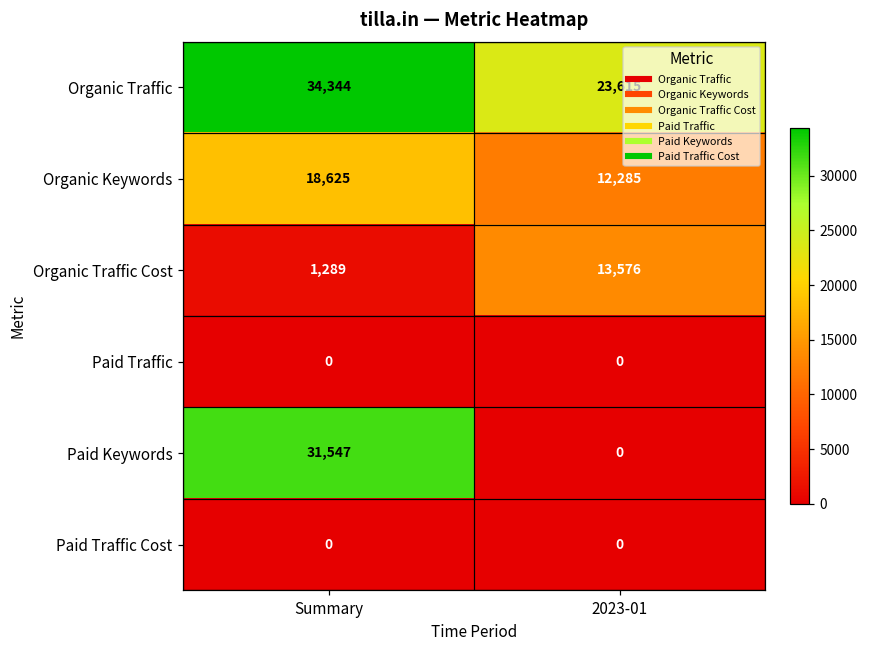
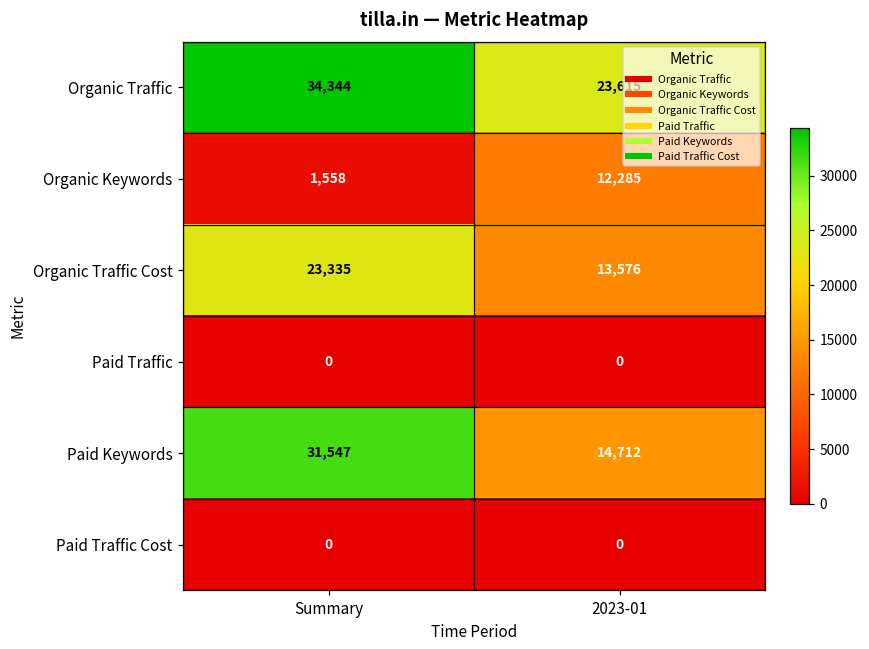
  {
    "Organic Traffic": {
      "Summary": "34,344"
    },
    "Organic Keywords": {
-     "Summary": "18,625",
+     "Summary": "1,558",
      "2023-01": "12,285"
    },
    "Organic Traffic Cost": {
-     "Summary": "1,289",
+     "Summary": "23,335",
      "2023-01": "13,576"
    },
    "Paid Traffic": {
      "Summary": "0",
      "2023-01": "0"
    },
    "Paid Keywords": {
      "Summary": "31,547",
-     "2023-01": "0"
+     "2023-01": "14,712"
    },
    "Paid Traffic Cost": {
      "Summary": "0",
      "2023-01": "0"
    }
  }
